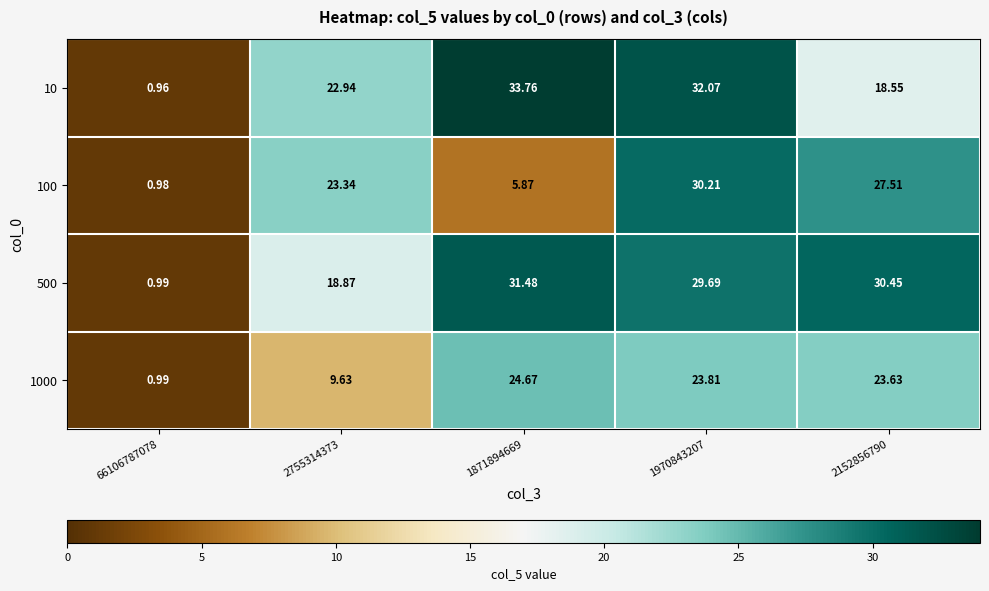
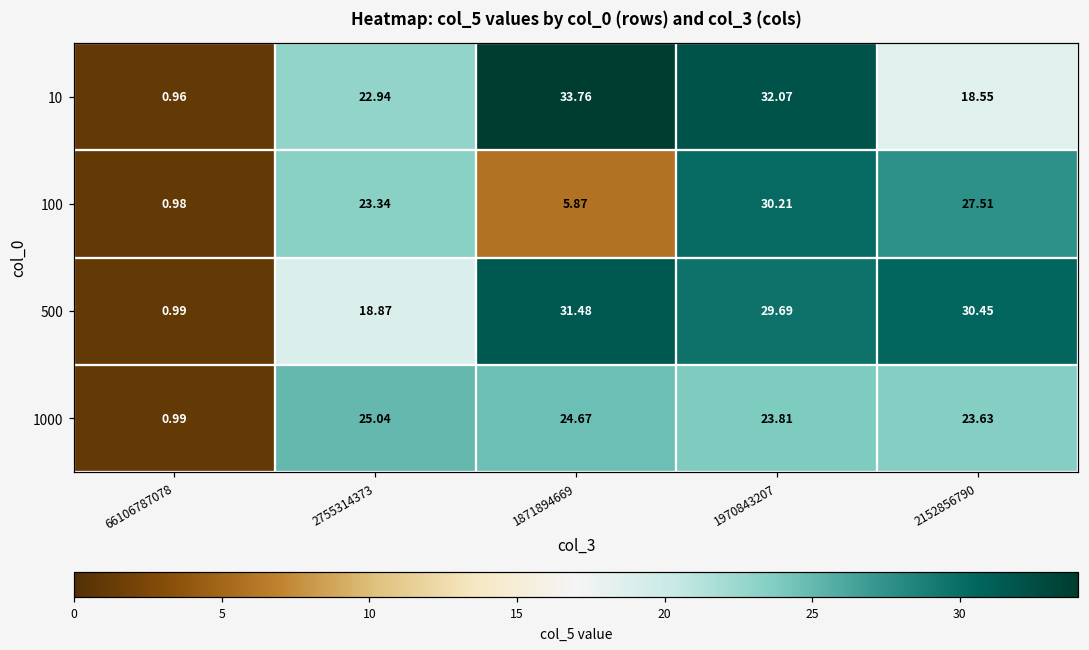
  {
    "10": {
      "66106787078": 0.96,
      "2755314373": 22.94,
      "1871894669": 33.76,
      "1970843207": 32.07,
      "2152856790": 18.55
    },
    "100": {
      "66106787078": 0.98,
      "2755314373": 23.34,
      "1871894669": 5.87,
      "1970843207": 30.21,
      "2152856790": 27.51
    },
    "500": {
      "66106787078": 0.99,
      "2755314373": 18.87,
      "1871894669": 31.48,
      "1970843207": 29.69,
      "2152856790": 30.45
    },
    "1000": {
      "66106787078": 0.99,
-     "2755314373": 9.63,
+     "2755314373": 25.04,
      "1871894669": 24.67,
      "1970843207": 23.81,
      "2152856790": 23.63
    }
  }
